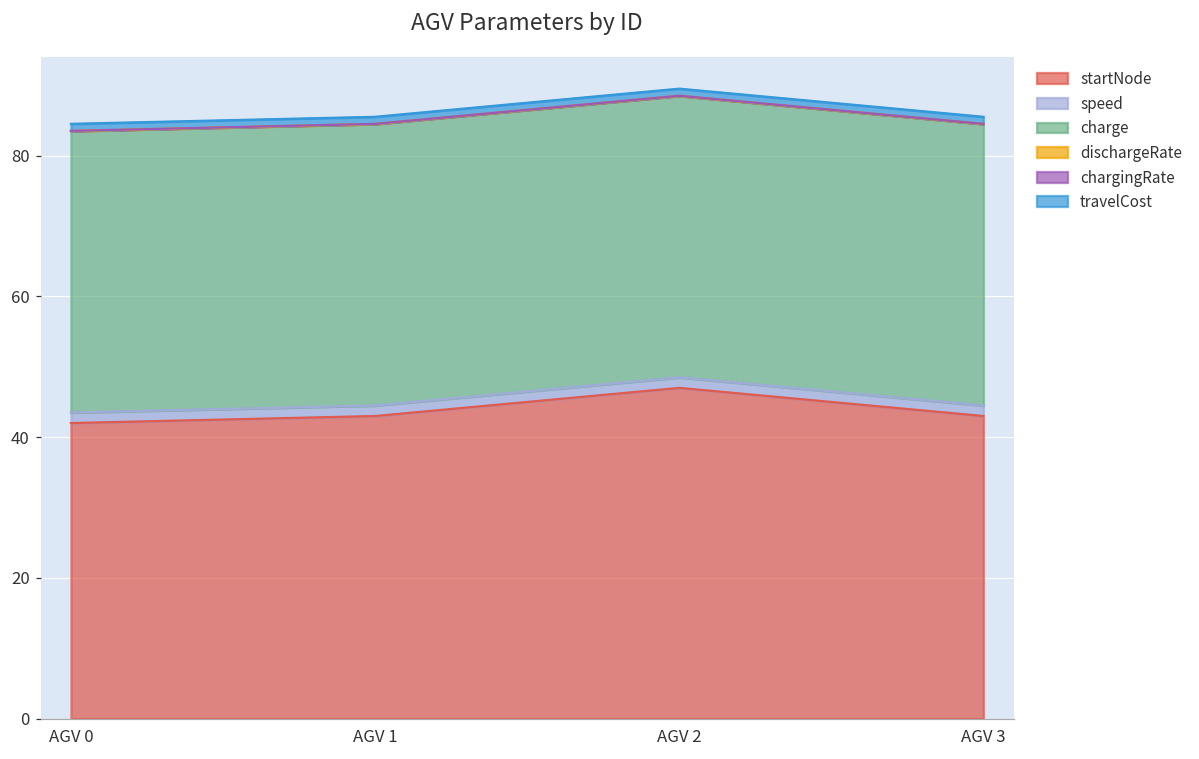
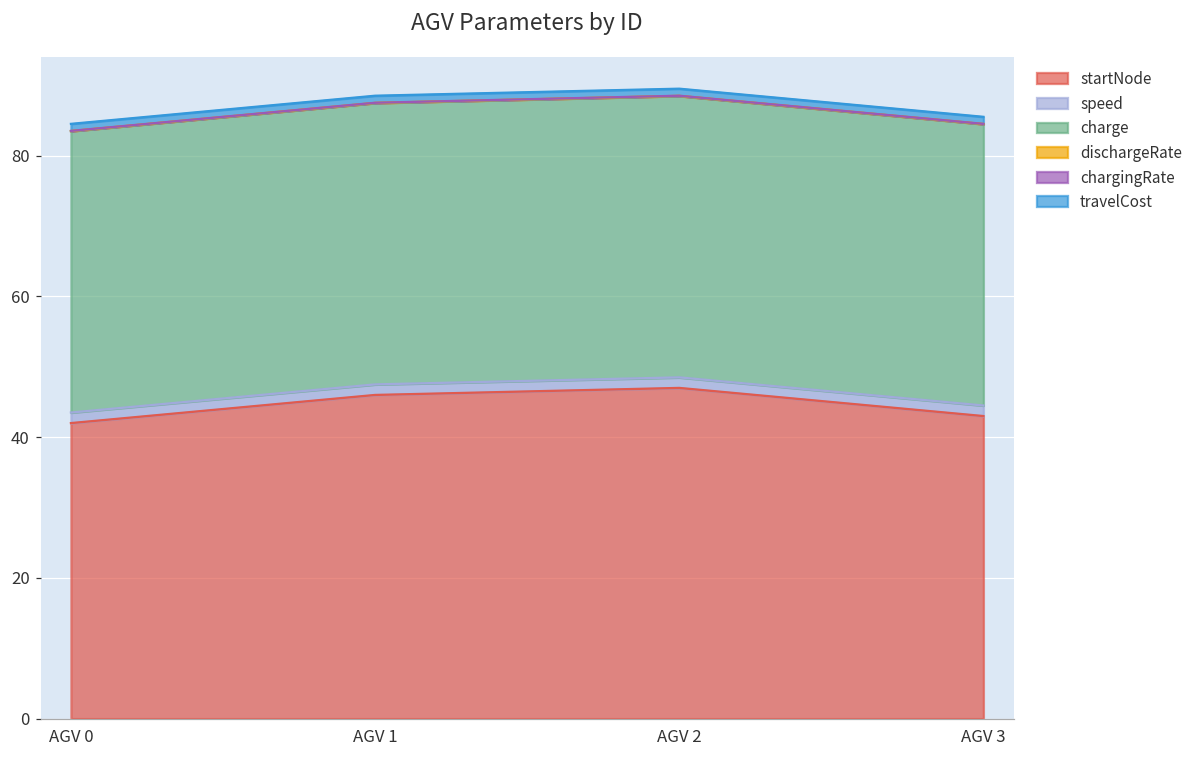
  {
    "startNode": {
      "AGV 0": 42,
-     "AGV 1": 43,
+     "AGV 1": 46,
      "AGV 2": 47,
      "AGV 3": 43
    },
    "speed": {
      "AGV 0": 2,
      "AGV 1": 2,
      "AGV 2": 2,
      "AGV 3": 2
    },
    "travelCost": {
      "AGV 0": 1,
      "AGV 1": 1,
      "AGV 2": 1,
      "AGV 3": 1
    }
  }
